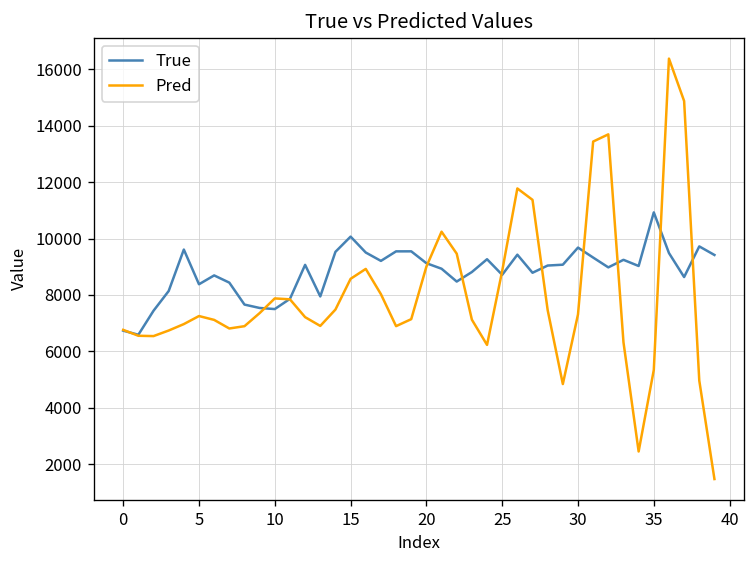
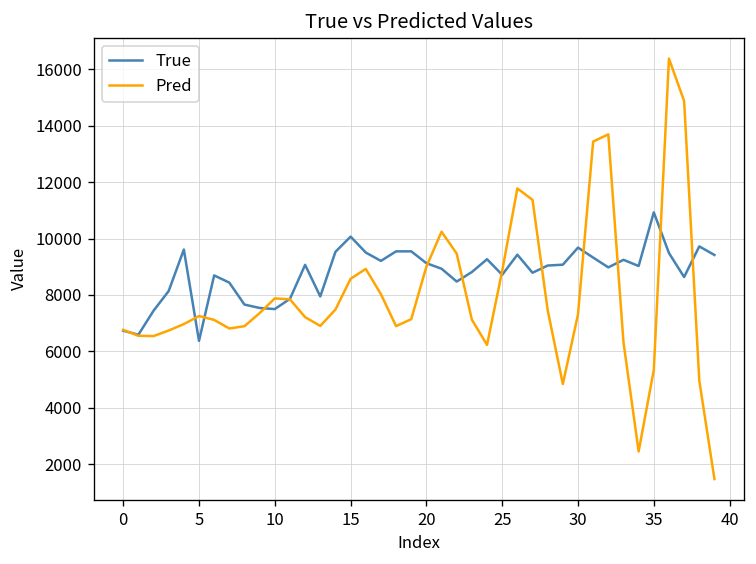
  {
    "True": {
-     "5": 8400,
+     "5": 6400,
      "10": 7500,
      "15": 10100,
      "20": 9100,
      "25": 8700,
      "30": 9700,
      "35": 10900
    },
    "Pred": {
      "5": 7300,
      "10": 7900,
      "15": 8600,
      "20": 9000,
      "25": 8900,
      "30": 7300,
      "35": 5300
    }
  }
